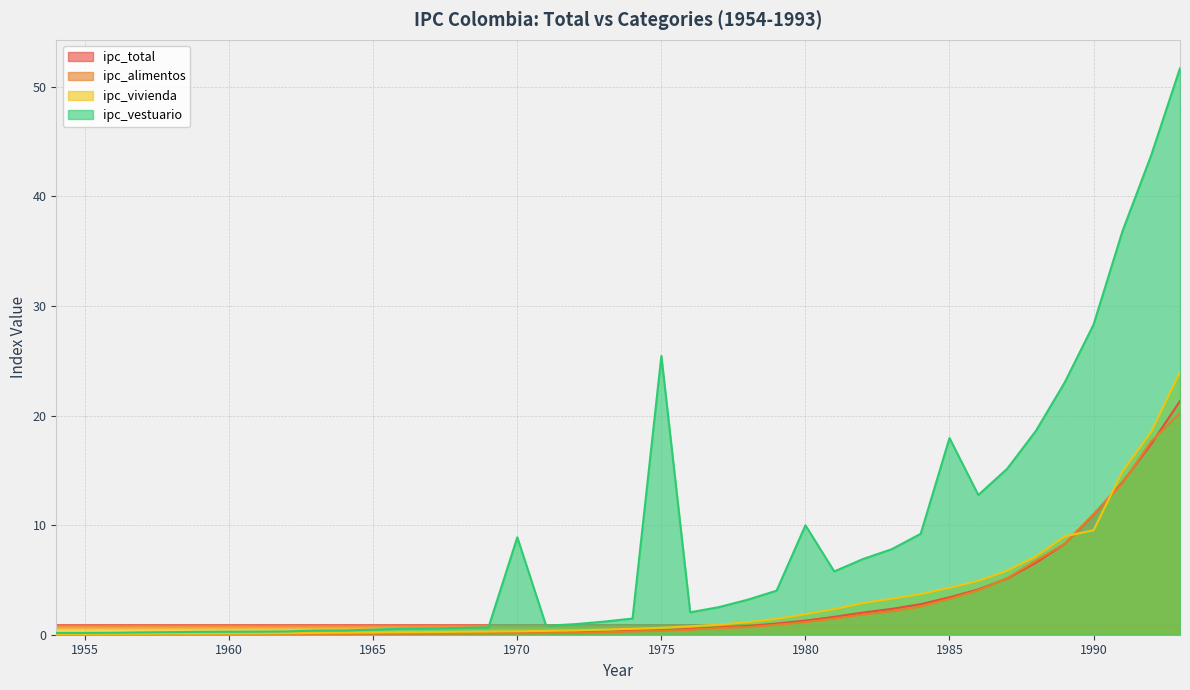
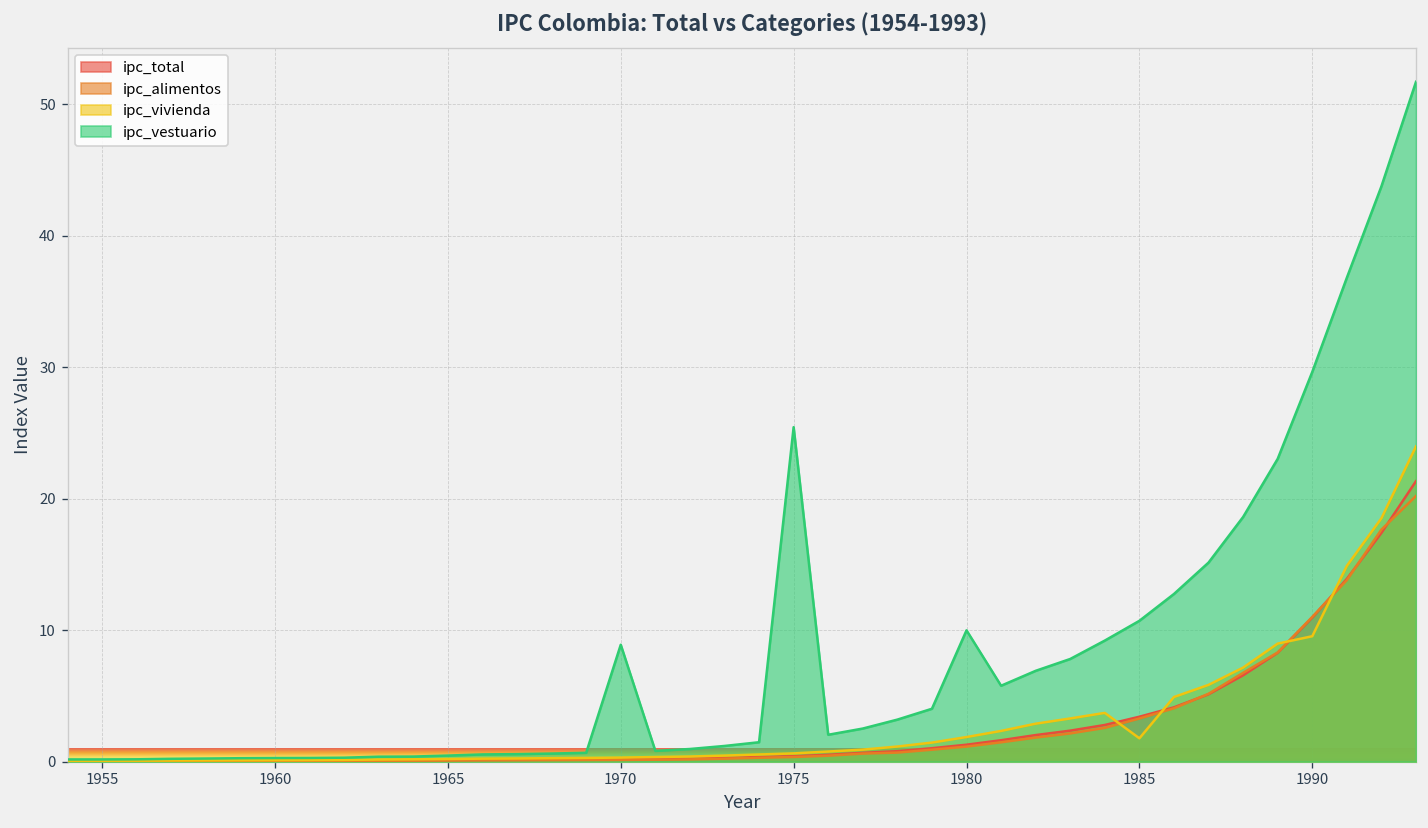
  {
    "ipc_vivienda": {
      "1980": 1.9,
-     "1985": 4.3,
+     "1985": 1.8,
      "1990": 9.5
    },
    "ipc_vestuario": {
      "1965": 0.5,
      "1970": 8.9,
      "1975": 25.4,
      "1980": 10.0,
-     "1985": 17.9,
-     "1990": 28.3
+     "1985": 10.7,
+     "1990": 29.6
    }
  }
